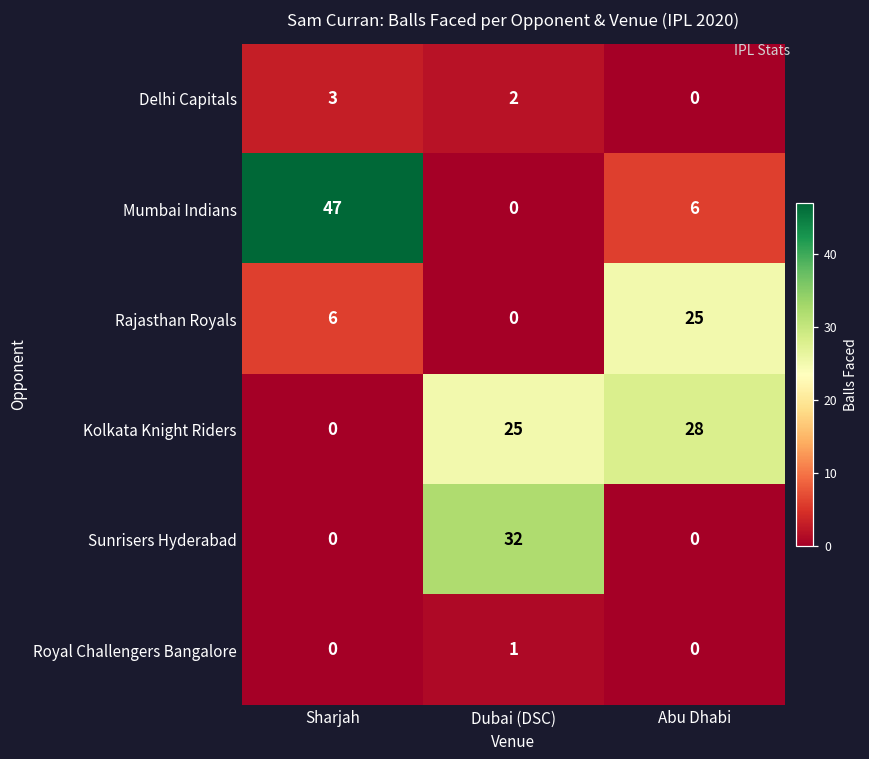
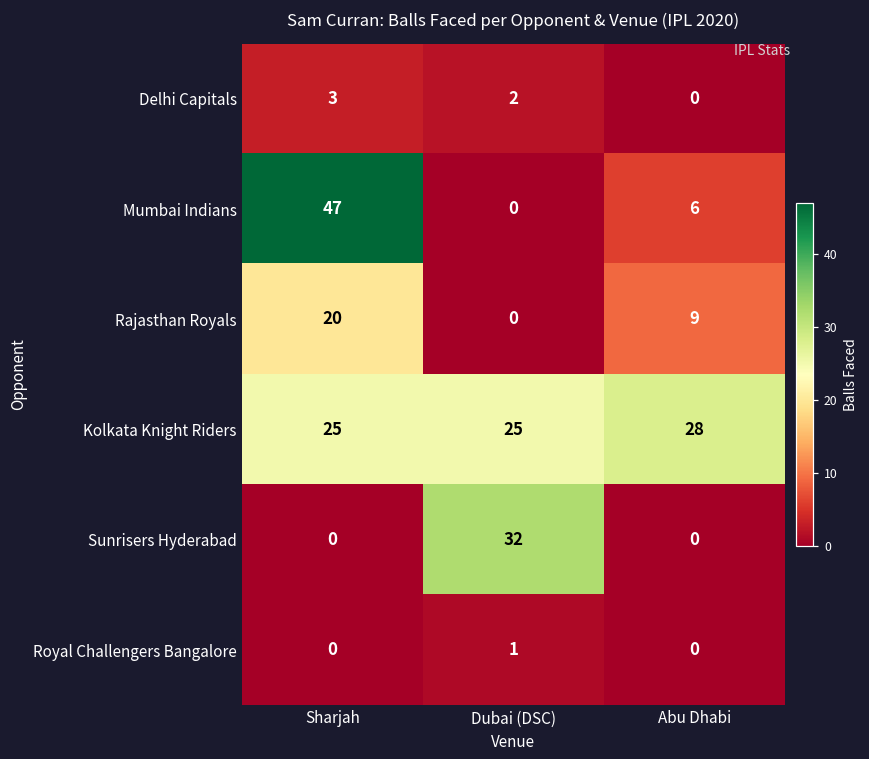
  {
    "Delhi Capitals": {
      "Sharjah": 3,
      "Dubai (DSC)": 2
    },
    "Mumbai Indians": {
      "Sharjah": 47,
      "Dubai (DSC)": 0,
      "Abu Dhabi": 6
    },
    "Rajasthan Royals": {
-     "Sharjah": 6,
+     "Sharjah": 20,
      "Dubai (DSC)": 0,
-     "Abu Dhabi": 25
+     "Abu Dhabi": 9
    },
    "Kolkata Knight Riders": {
-     "Sharjah": 0,
+     "Sharjah": 25,
      "Dubai (DSC)": 25,
      "Abu Dhabi": 28
    },
    "Sunrisers Hyderabad": {
      "Sharjah": 0,
      "Dubai (DSC)": 32,
      "Abu Dhabi": 0
    },
    "Royal Challengers Bangalore": {
      "Sharjah": 0,
      "Dubai (DSC)": 1,
      "Abu Dhabi": 0
    }
  }
